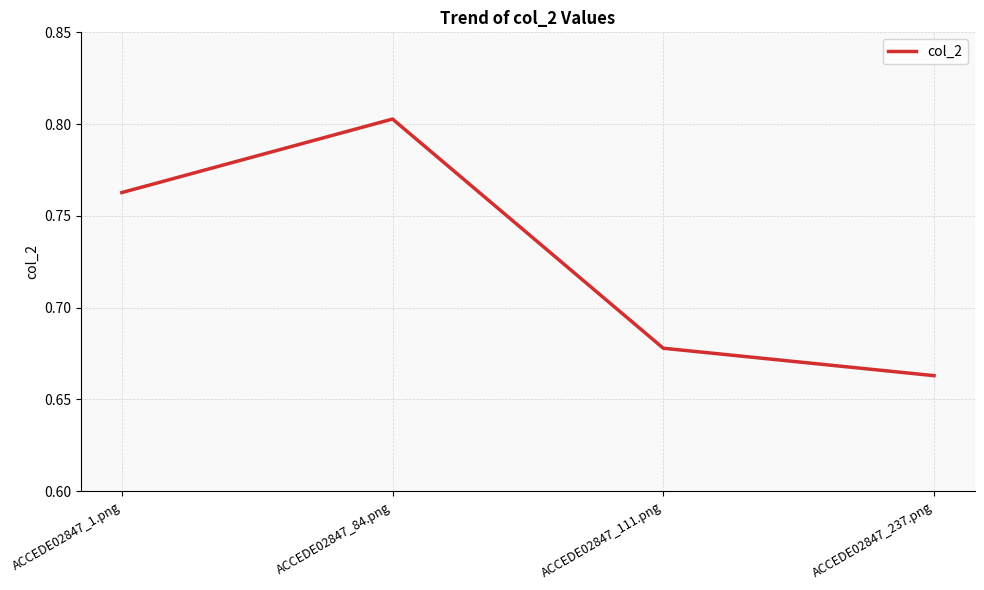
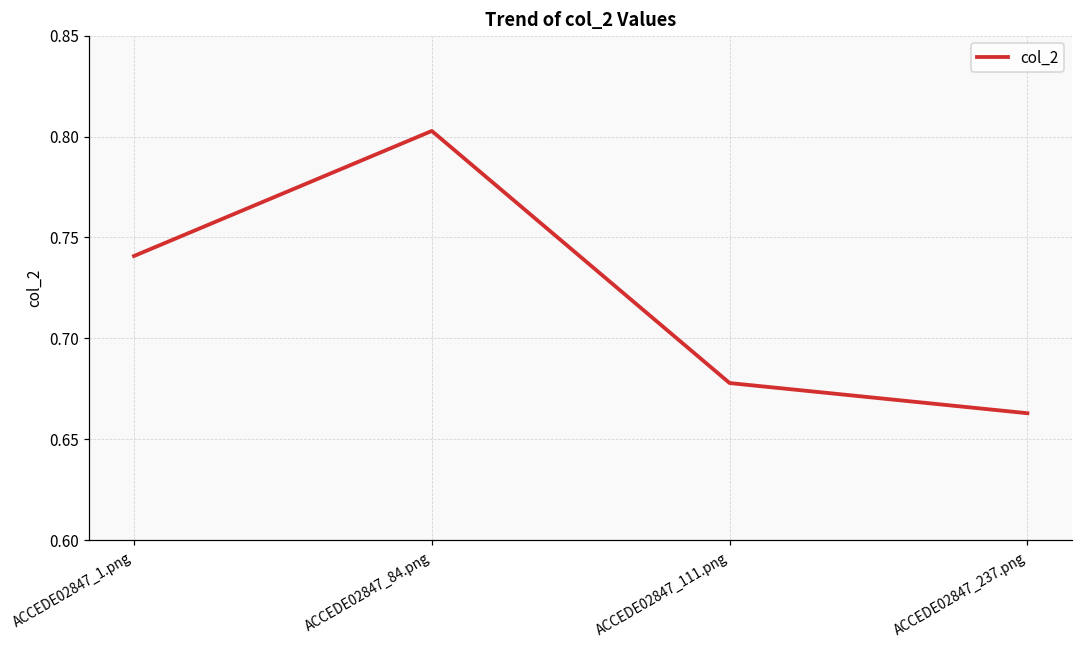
  {
-   "ACCEDE02847_1.png": 0.763,
+   "ACCEDE02847_1.png": 0.741,
    "ACCEDE02847_84.png": 0.803,
    "ACCEDE02847_111.png": 0.678,
    "ACCEDE02847_237.png": 0.663
  }
